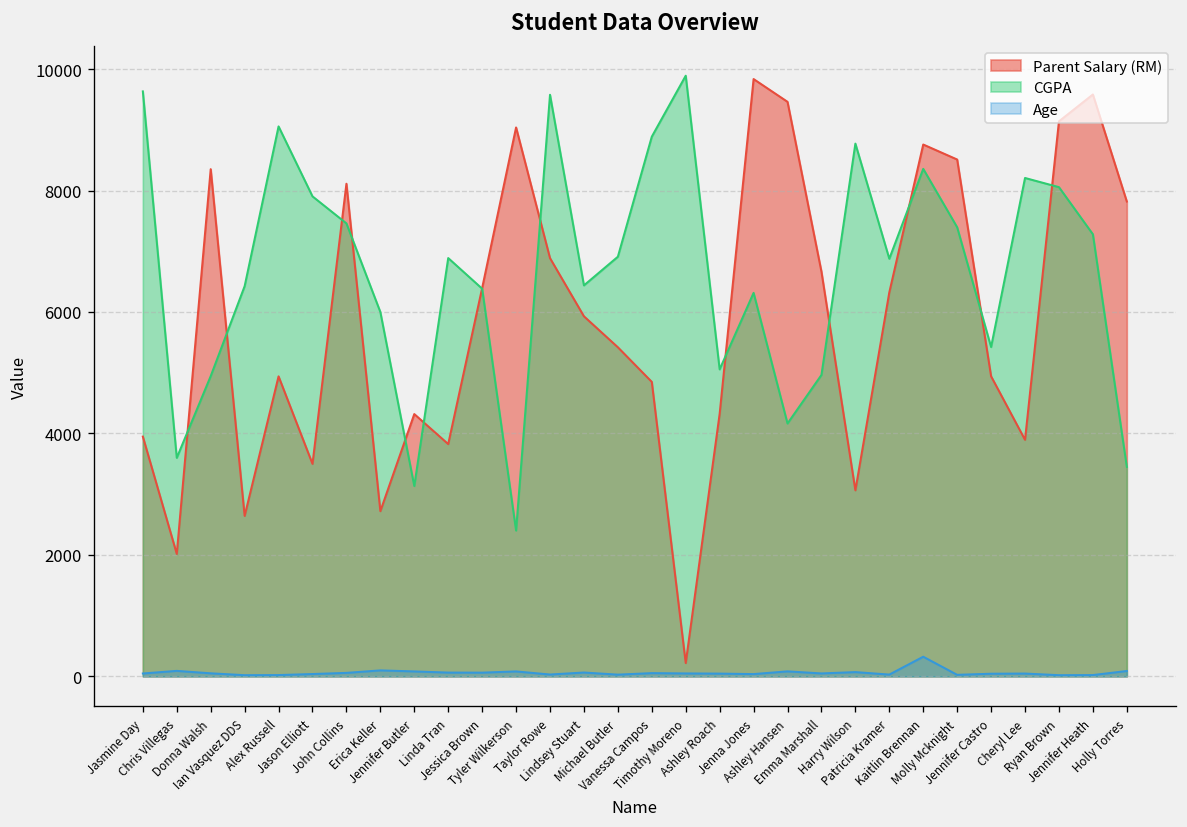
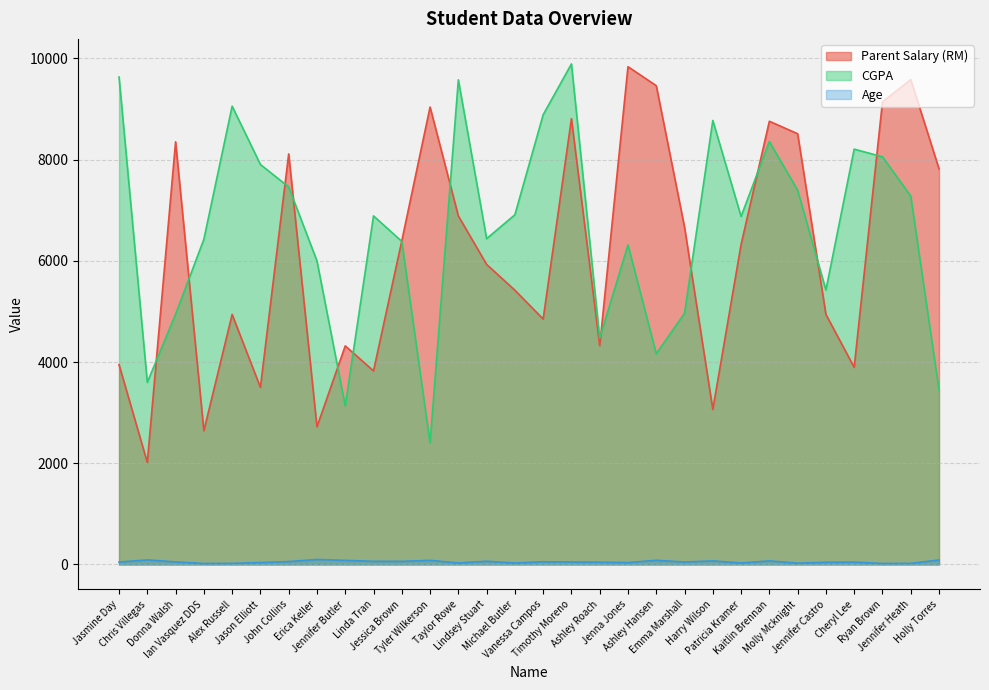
  {
    "Parent Salary (RM)": {
      "Jasmine Day": 3900,
      "Chris Villegas": 2000,
      "Donna Walsh": 8400,
      "Ian Vasquez DDS": 2600,
      "Alex Russell": 4900,
      "Jason Elliott": 3500,
      "John Collins": 8100,
      "Erica Keller": 2700,
      "Jennifer Butler": 4300,
      "Linda Tran": 3800,
      "Tyler Wilkerson": 9000,
      "Taylor Rowe": 6900,
      "Lindsey Stuart": 5900,
      "Michael Butler": 5400,
      "Vanessa Campos": 4800,
-     "Timothy Moreno": 200,
+     "Timothy Moreno": 8800,
      "Ashley Roach": 4300,
      "Jenna Jones": 9800,
      "Ashley Hansen": 9500,
      "Emma Marshall": 6700,
      "Harry Wilson": 3100,
      "Patricia Kramer": 6300,
      "Kaitlin Brennan": 8800,
      "Molly Mcknight": 8500,
      "Jennifer Castro": 4900,
      "Cheryl Lee": 3900,
      "Holly Torres": 7800
    },
    "CGPA": {
      "Jasmine Day": 9600,
      "Chris Villegas": 3600,
      "Donna Walsh": 4900,
      "Ian Vasquez DDS": 6400,
      "Alex Russell": 9100,
      "Jason Elliott": 7900,
      "John Collins": 7500,
      "Erica Keller": 6000,
      "Jennifer Butler": 3100,
      "Linda Tran": 6900,
      "Tyler Wilkerson": 2400,
      "Taylor Rowe": 9600,
      "Lindsey Stuart": 6400,
      "Michael Butler": 6900,
      "Vanessa Campos": 8900,
      "Timothy Moreno": 9900,
-     "Ashley Roach": 5100,
+     "Ashley Roach": 4500,
      "Jenna Jones": 6300,
      "Ashley Hansen": 4200,
      "Emma Marshall": 5000,
      "Harry Wilson": 8800,
      "Patricia Kramer": 6900,
      "Kaitlin Brennan": 8400,
      "Molly Mcknight": 7400,
      "Jennifer Castro": 5400,
      "Cheryl Lee": 8200,
      "Ryan Brown": 8100,
      "Jennifer Heath": 7300,
      "Holly Torres": 3400
    },
    "Age": {
      "Jasmine Day": 0,
      "Chris Villegas": 100,
      "Donna Walsh": 100,
      "Ian Vasquez DDS": 0,
      "Alex Russell": 0,
      "Jason Elliott": 0,
      "John Collins": 100,
      "Erica Keller": 100,
      "Jennifer Butler": 100,
      "Linda Tran": 100,
      "Jessica Brown": 100,
      "Tyler Wilkerson": 100,
      "Taylor Rowe": 0,
      "Lindsey Stuart": 100,
      "Michael Butler": 0,
      "Vanessa Campos": 100,
      "Timothy Moreno": 0,
      "Ashley Roach": 0,
      "Jenna Jones": 0,
      "Ashley Hansen": 100,
      "Emma Marshall": 0,
      "Harry Wilson": 100,
      "Patricia Kramer": 0,
-     "Kaitlin Brennan": 300,
+     "Kaitlin Brennan": 100,
      "Molly Mcknight": 0,
      "Jennifer Castro": 0,
      "Cheryl Lee": 0,
      "Ryan Brown": 0,
      "Jennifer Heath": 0,
      "Holly Torres": 100
    }
  }
